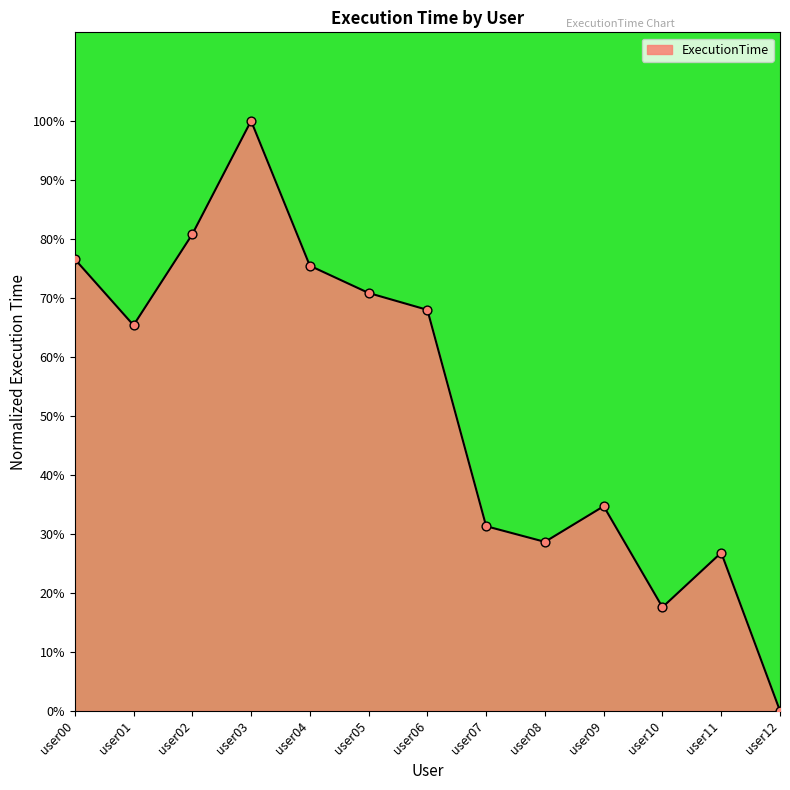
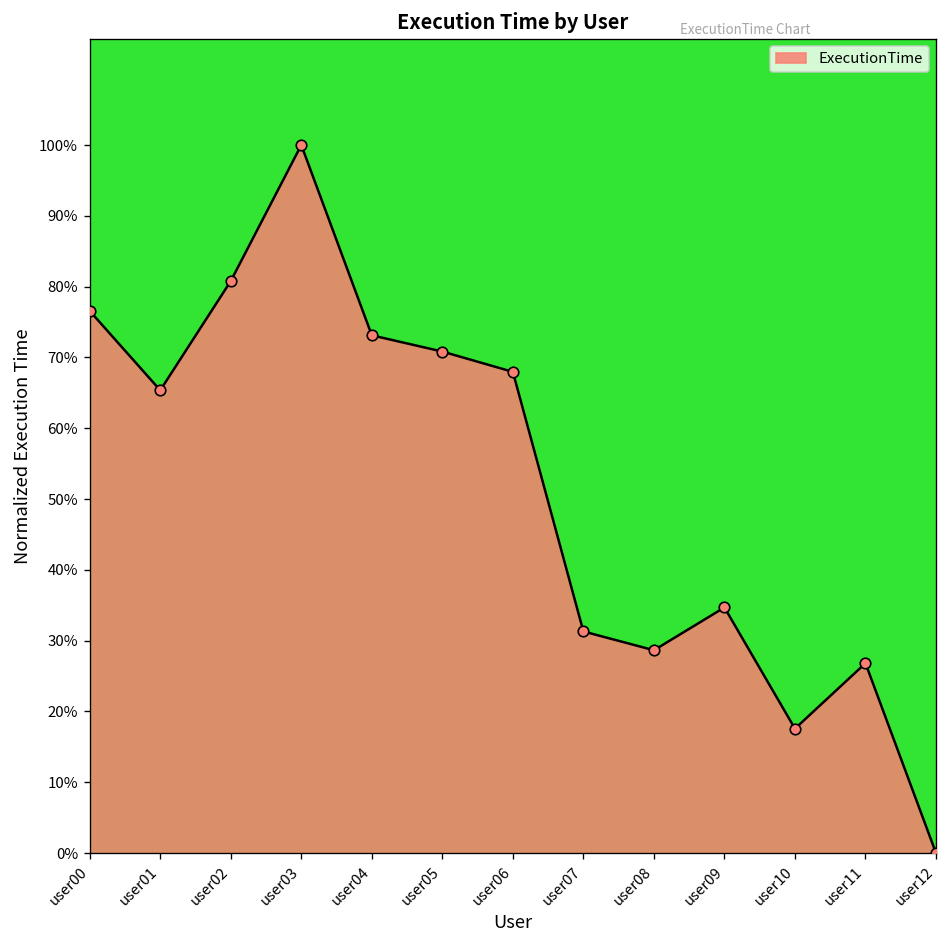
  {
    "user00": "77%",
    "user01": "65%",
    "user02": "81%",
    "user03": "100%",
-   "user04": "75%",
+   "user04": "73%",
    "user05": "71%",
    "user06": "68%",
    "user07": "31%",
    "user08": "29%",
    "user09": "35%",
    "user10": "18%",
    "user11": "27%",
    "user12": "0%"
  }
